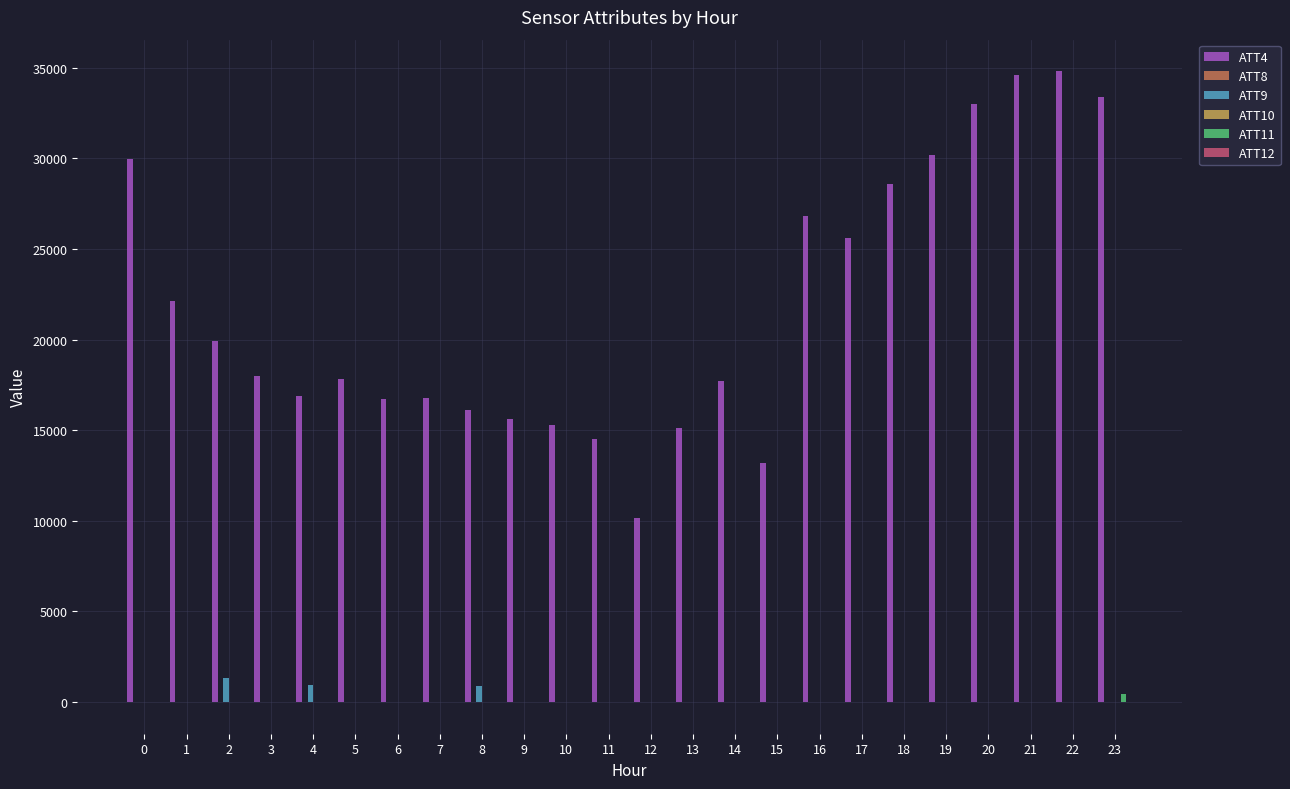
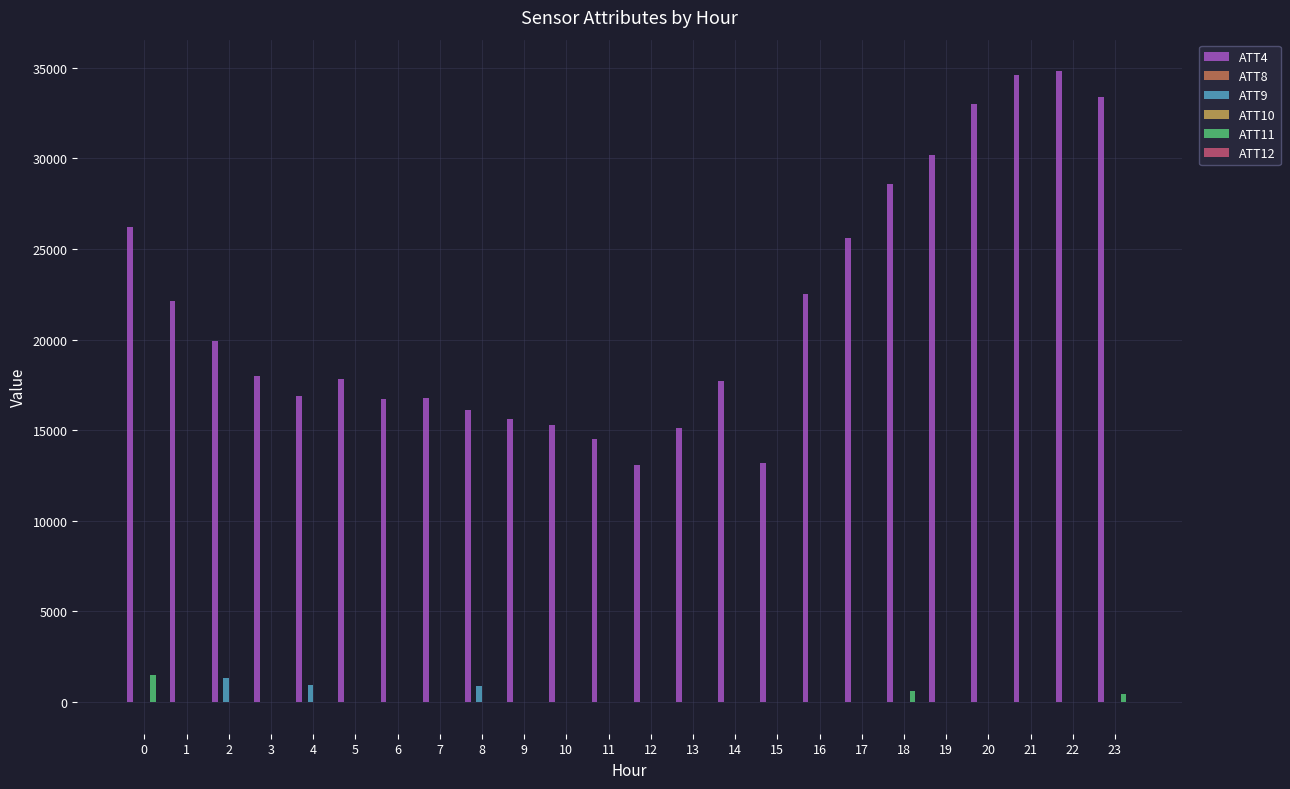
  {
    "ATT4": {
-     "0": 29900,
+     "0": 26200,
      "1": 22100,
      "2": 19900,
      "3": 18000,
      "4": 16900,
      "5": 17800,
      "6": 16700,
      "7": 16800,
      "8": 16100,
      "9": 15600,
      "10": 15300,
      "11": 14500,
-     "12": 10100,
+     "12": 13100,
      "13": 15100,
      "14": 17700,
      "15": 13200,
-     "16": 26800,
+     "16": 22500,
      "17": 25600,
      "18": 28600,
      "19": 30200,
      "20": 33000,
      "21": 34600,
      "22": 34800,
      "23": 33400
    },
    "ATT9": {
      "2": 1300,
      "4": 1000,
      "8": 900
    },
    "ATT11": {
-     "0": 0,
-     "18": 0,
+     "0": 1500,
+     "18": 600,
      "23": 500
    }
  }
